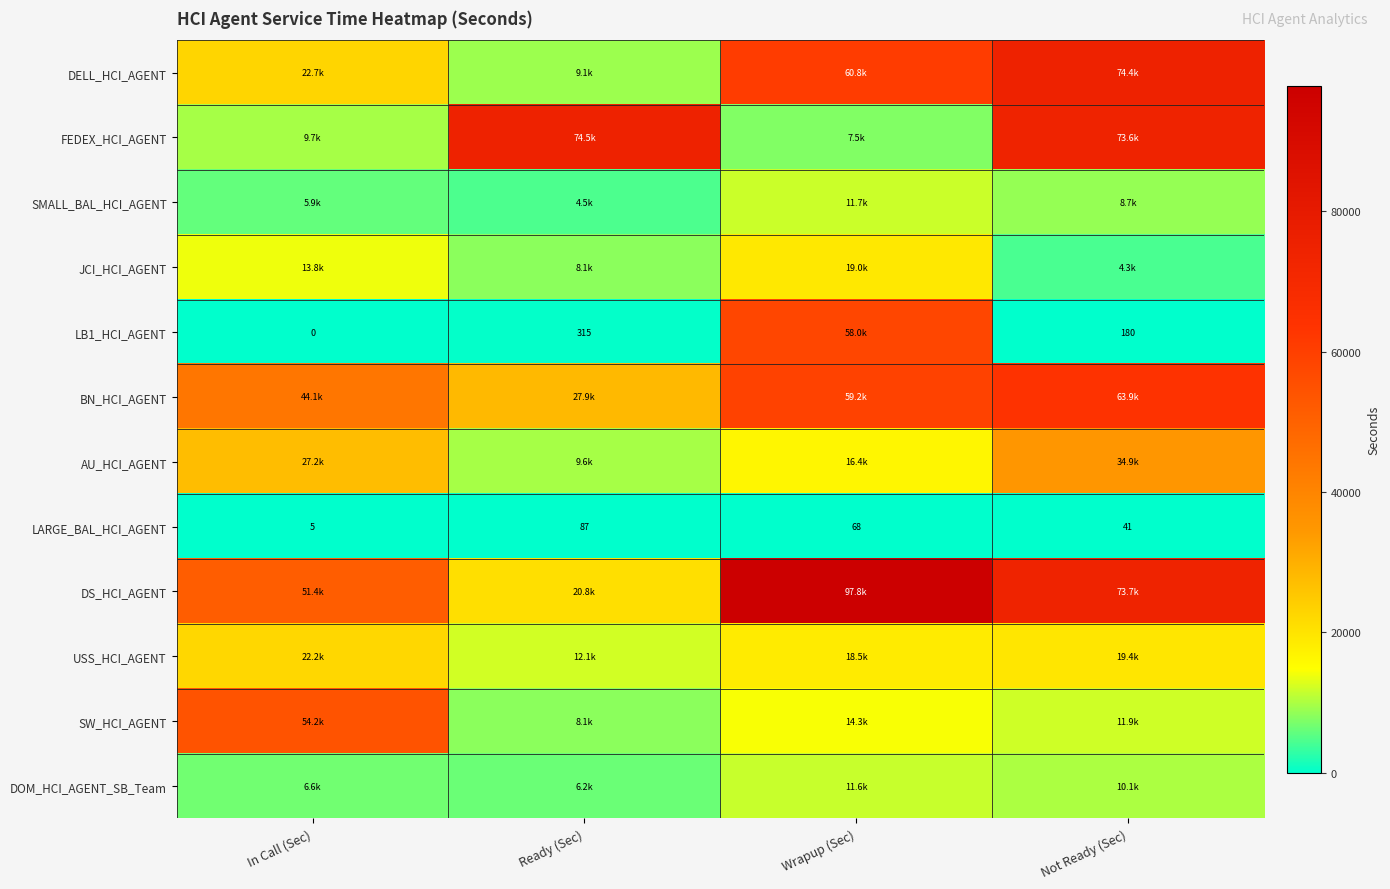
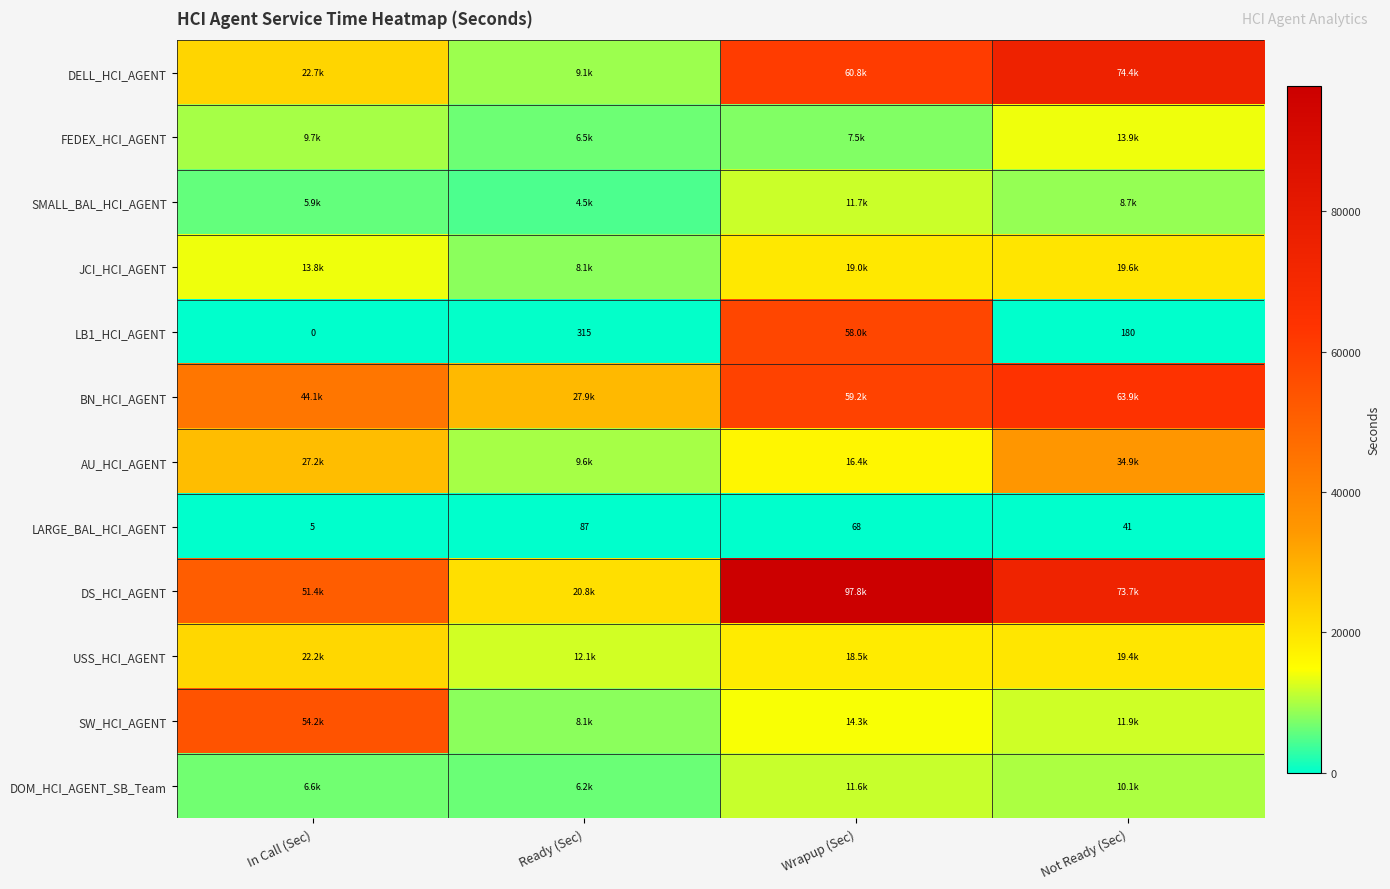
  {
    "DELL_HCI_AGENT": {
      "In Call (Sec)": "22.7k",
      "Ready (Sec)": "9.1k",
      "Wrapup (Sec)": "60.8k",
      "Not Ready (Sec)": "74.4k"
    },
    "FEDEX_HCI_AGENT": {
      "In Call (Sec)": "9.7k",
-     "Ready (Sec)": "74.5k",
+     "Ready (Sec)": "6.5k",
      "Wrapup (Sec)": "7.5k",
-     "Not Ready (Sec)": "73.6k"
+     "Not Ready (Sec)": "13.9k"
    },
    "SMALL_BAL_HCI_AGENT": {
      "In Call (Sec)": "5.9k",
      "Ready (Sec)": "4.5k",
      "Wrapup (Sec)": "11.7k",
      "Not Ready (Sec)": "8.7k"
    },
    "JCI_HCI_AGENT": {
      "In Call (Sec)": "13.8k",
      "Ready (Sec)": "8.1k",
      "Wrapup (Sec)": "19.0k",
-     "Not Ready (Sec)": "4.3k"
+     "Not Ready (Sec)": "19.6k"
    },
    "LB1_HCI_AGENT": {
      "In Call (Sec)": "0",
      "Ready (Sec)": "315",
      "Wrapup (Sec)": "58.0k",
      "Not Ready (Sec)": "180"
    },
    "BN_HCI_AGENT": {
      "In Call (Sec)": "44.1k",
      "Ready (Sec)": "27.9k",
      "Wrapup (Sec)": "59.2k",
      "Not Ready (Sec)": "63.9k"
    },
    "AU_HCI_AGENT": {
      "In Call (Sec)": "27.2k",
      "Ready (Sec)": "9.6k",
      "Wrapup (Sec)": "16.4k",
      "Not Ready (Sec)": "34.9k"
    },
    "LARGE_BAL_HCI_AGENT": {
      "In Call (Sec)": "5",
      "Ready (Sec)": "87",
      "Wrapup (Sec)": "68",
      "Not Ready (Sec)": "41"
    },
    "DS_HCI_AGENT": {
      "In Call (Sec)": "51.4k",
      "Ready (Sec)": "20.8k",
      "Wrapup (Sec)": "97.8k",
      "Not Ready (Sec)": "73.7k"
    },
    "USS_HCI_AGENT": {
      "In Call (Sec)": "22.2k",
      "Ready (Sec)": "12.1k",
      "Wrapup (Sec)": "18.5k",
      "Not Ready (Sec)": "19.4k"
    },
    "SW_HCI_AGENT": {
      "In Call (Sec)": "54.2k",
      "Ready (Sec)": "8.1k",
      "Wrapup (Sec)": "14.3k",
      "Not Ready (Sec)": "11.9k"
    },
    "DOM_HCI_AGENT_SB_Team": {
      "In Call (Sec)": "6.6k",
      "Ready (Sec)": "6.2k",
      "Wrapup (Sec)": "11.6k",
      "Not Ready (Sec)": "10.1k"
    }
  }
